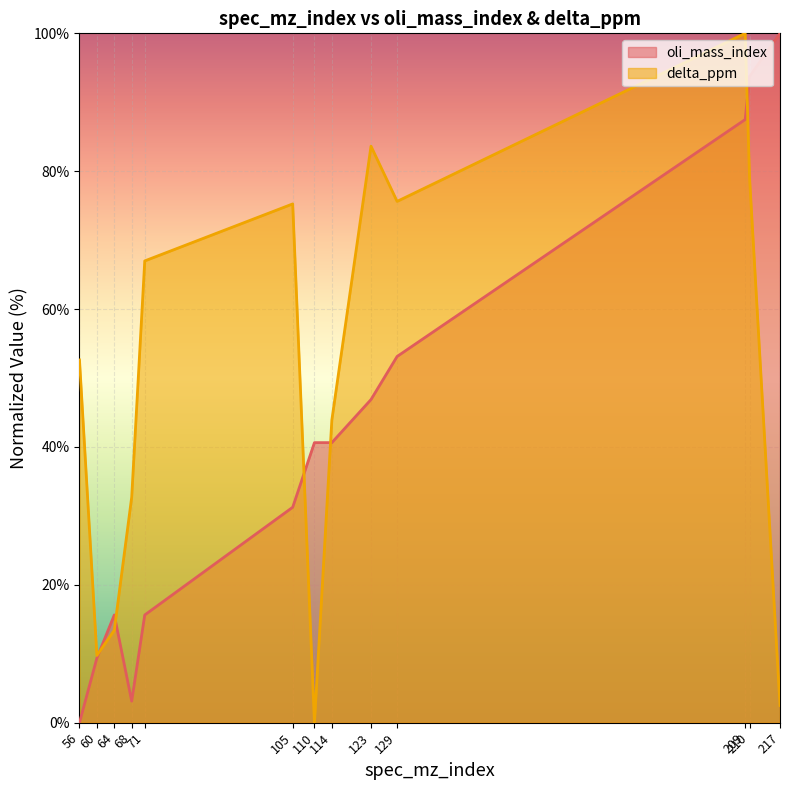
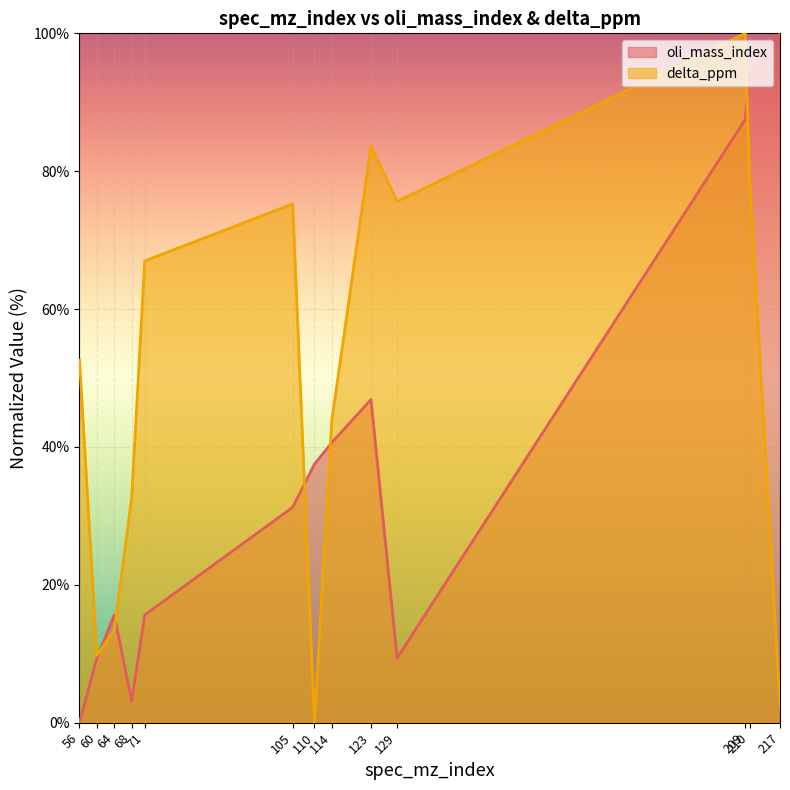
  {
    "oli_mass_index": {
      "56": "0%",
      "60": "9%",
      "64": "16%",
      "68": "3%",
      "71": "16%",
      "105": "31%",
-     "110": "41%",
+     "110": "38%",
      "114": "41%",
      "123": "47%",
-     "129": "53%",
+     "129": "9%",
      "209": "88%",
      "217": "100%"
    },
    "delta_ppm": {
      "56": "53%",
      "60": "10%",
      "64": "13%",
      "68": "33%",
      "71": "67%",
      "105": "75%",
      "110": "0%",
      "114": "44%",
      "123": "84%",
      "129": "76%",
      "209": "100%",
      "210": "79%",
      "217": "2%"
    }
  }
